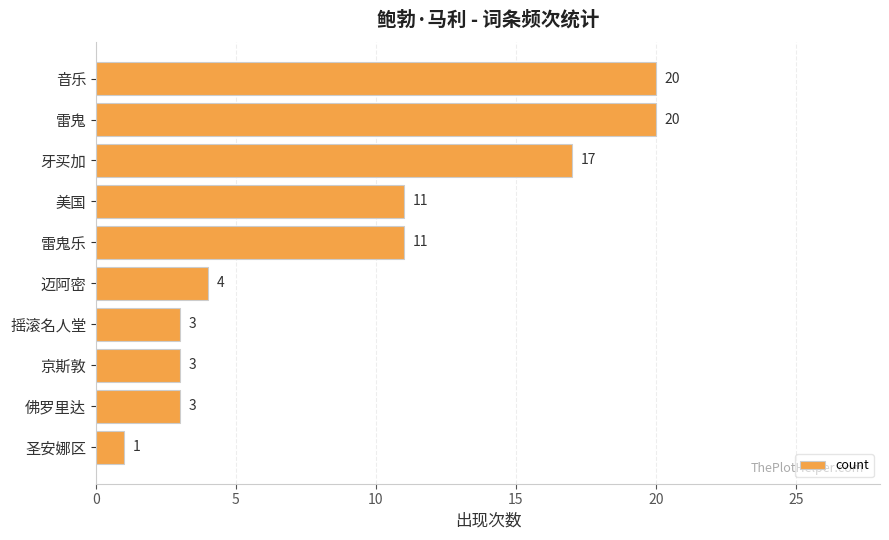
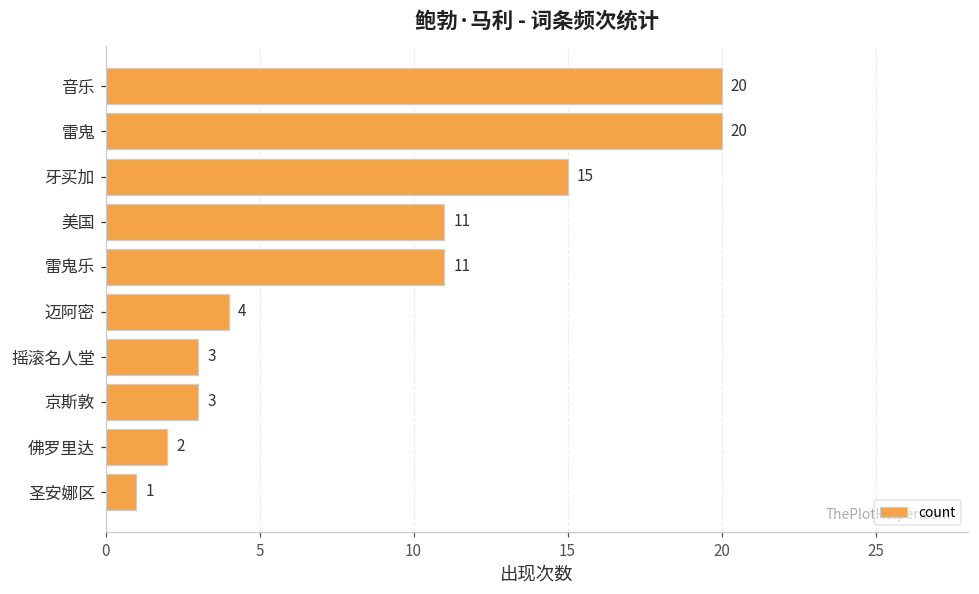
  {
    "音乐": 20,
    "雷鬼": 20,
-   "牙买加": 17,
+   "牙买加": 15,
    "美国": 11,
    "雷鬼乐": 11,
    "迈阿密": 4,
    "摇滚名人堂": 3,
    "京斯敦": 3,
-   "佛罗里达": 3,
+   "佛罗里达": 2,
    "圣安娜区": 1
  }
